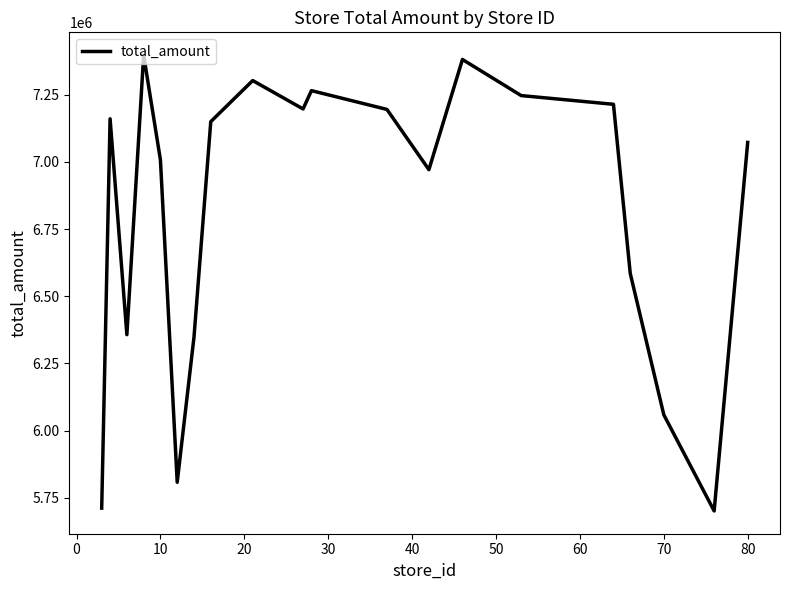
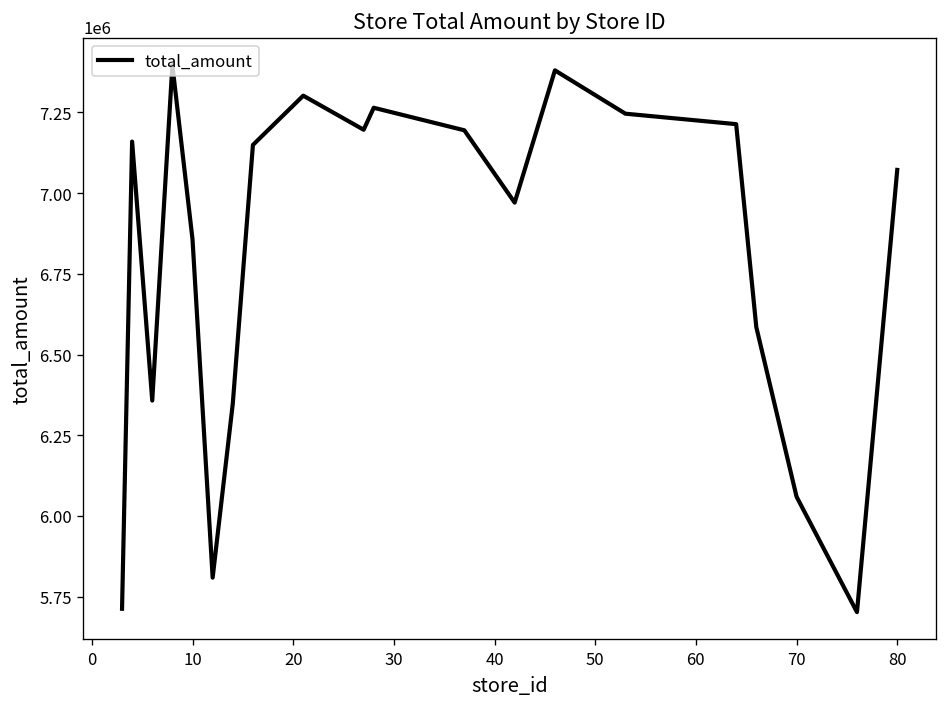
  {
-   "10": 7010000,
+   "10": 6860000,
    "70": 6060000,
    "80": 7070000
  }
